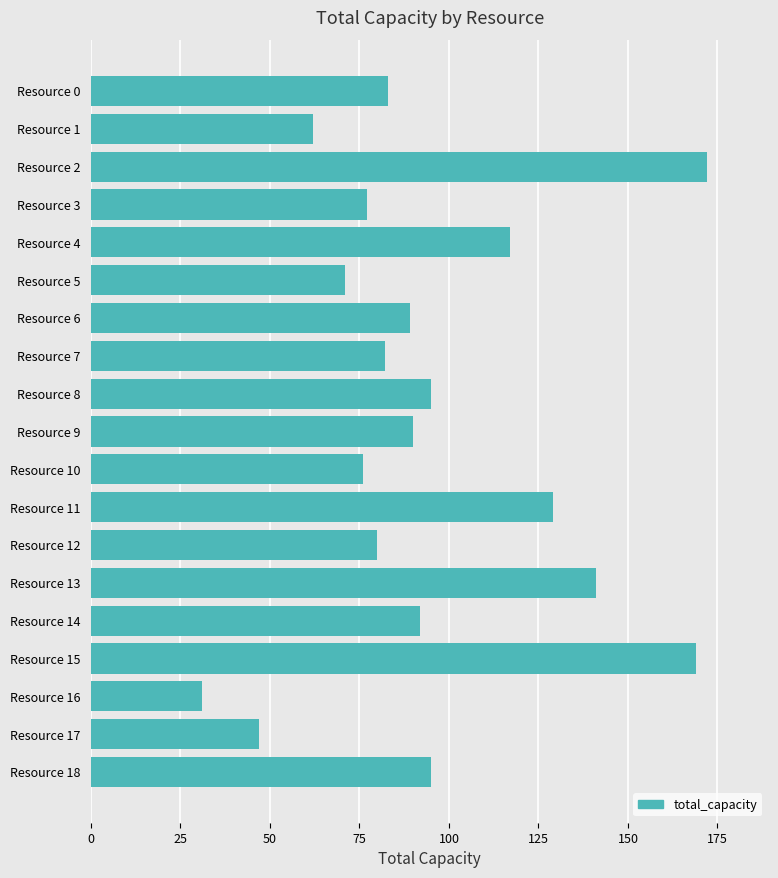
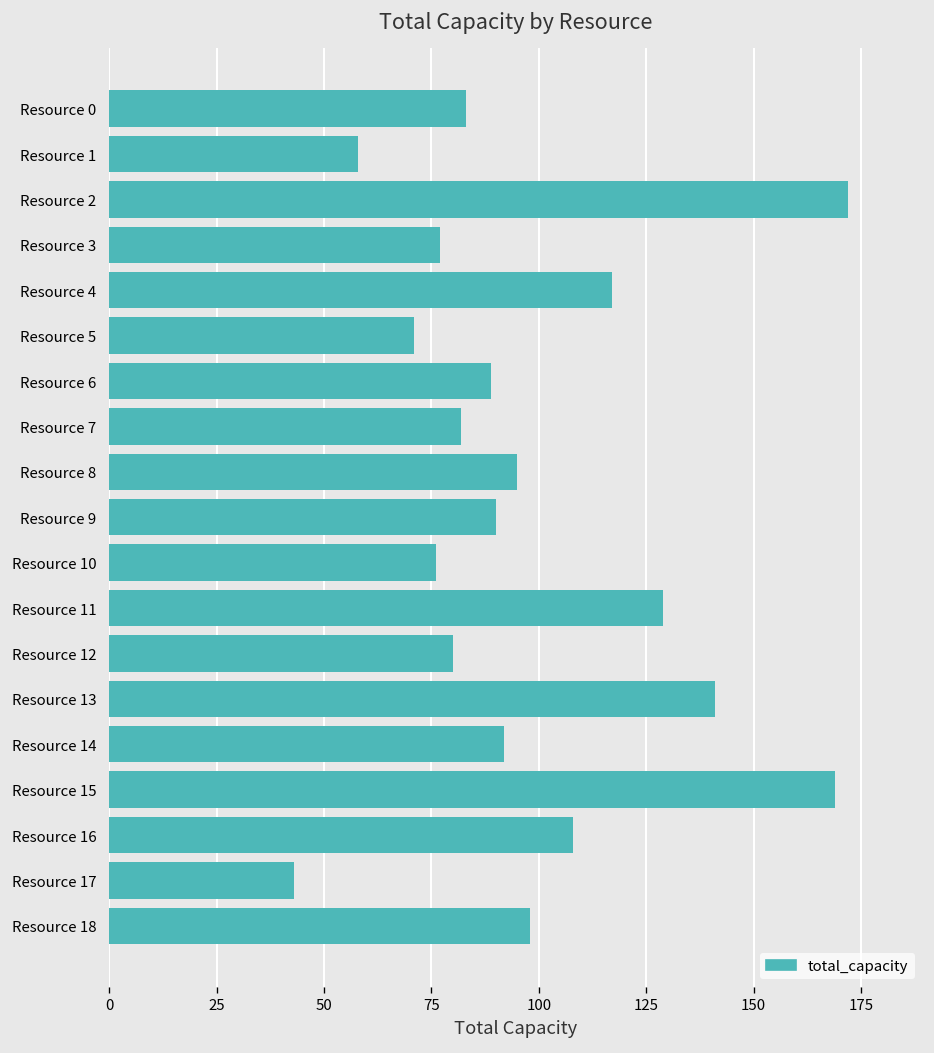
  {
    "Resource 0": 83,
-   "Resource 1": 62,
+   "Resource 1": 58,
    "Resource 2": 172,
    "Resource 3": 77,
    "Resource 4": 117,
    "Resource 5": 71,
    "Resource 6": 89,
    "Resource 7": 82,
    "Resource 8": 95,
    "Resource 9": 90,
    "Resource 10": 76,
    "Resource 11": 129,
    "Resource 12": 80,
    "Resource 13": 141,
    "Resource 14": 92,
    "Resource 15": 169,
-   "Resource 16": 31,
-   "Resource 17": 47,
-   "Resource 18": 95
+   "Resource 16": 108,
+   "Resource 17": 43,
+   "Resource 18": 98
  }
